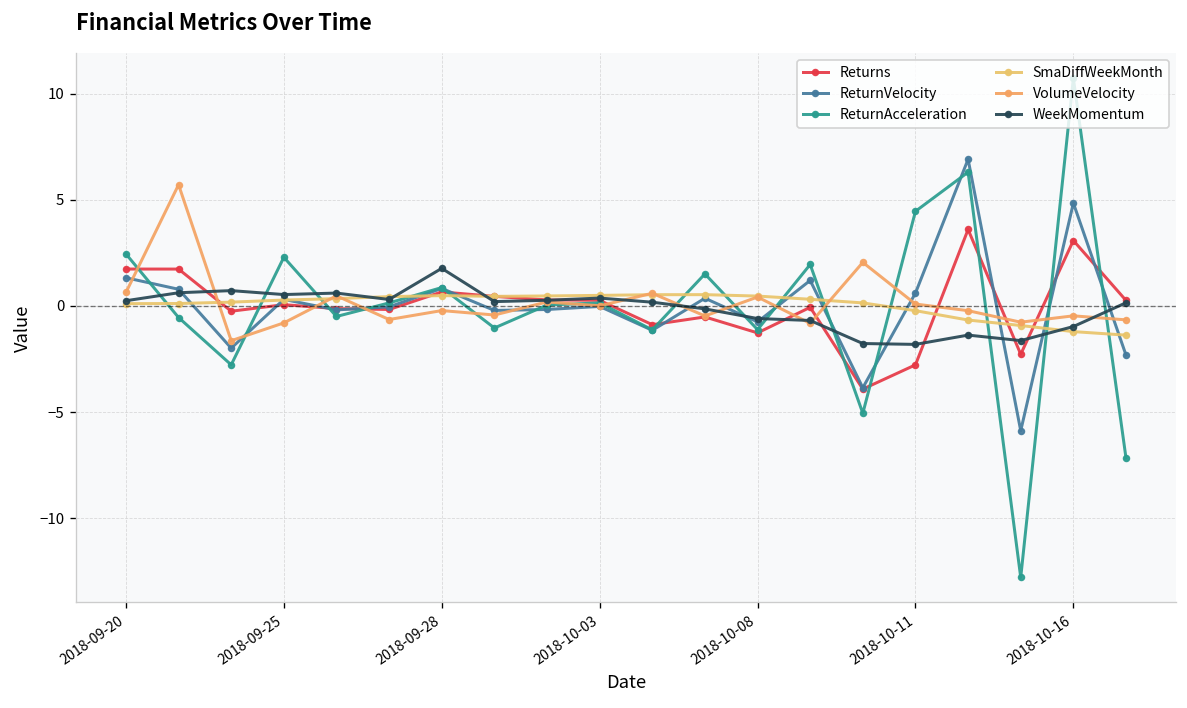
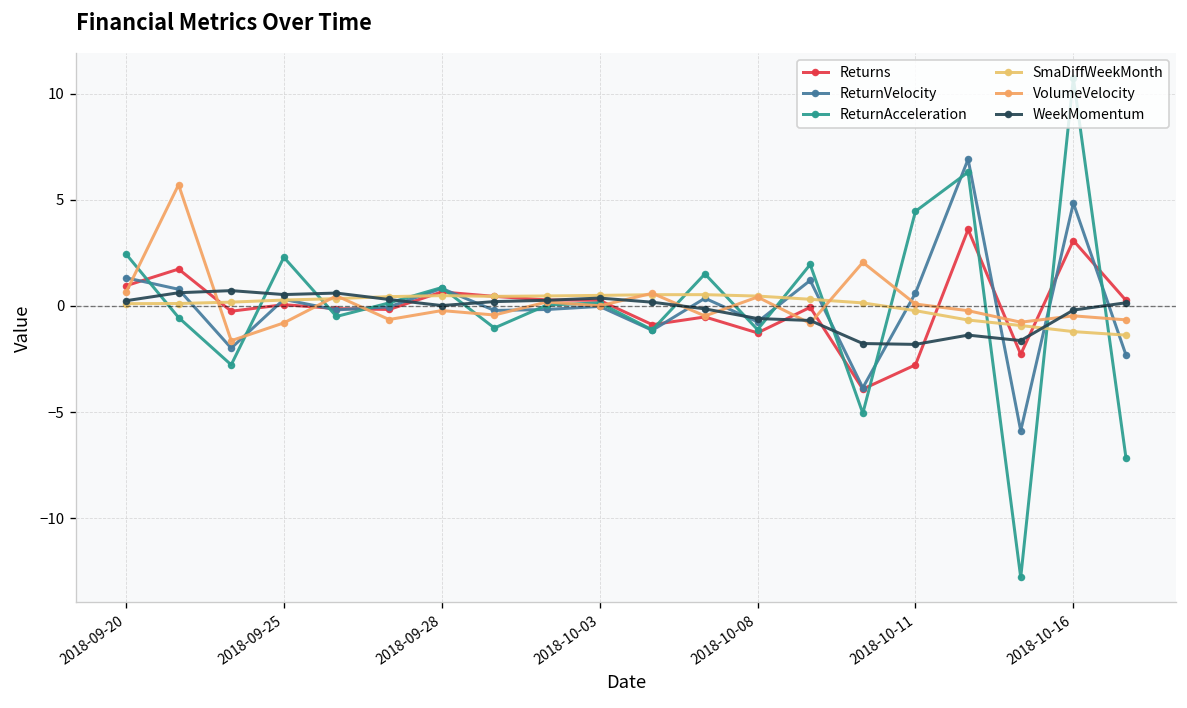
  {
    "Returns": {
-     "2018-09-20": 1.7,
+     "2018-09-20": 1.0,
      "2018-09-25": 0.1,
      "2018-09-28": 0.7,
      "2018-10-08": -1.3,
      "2018-10-11": -2.8,
      "2018-10-16": 3.1
    },
    "WeekMomentum": {
      "2018-09-25": 0.5,
-     "2018-09-28": 1.8,
+     "2018-09-28": 0.0,
      "2018-10-08": -0.6,
      "2018-10-11": -1.8,
-     "2018-10-16": -1.0
+     "2018-10-16": -0.2
    }
  }
